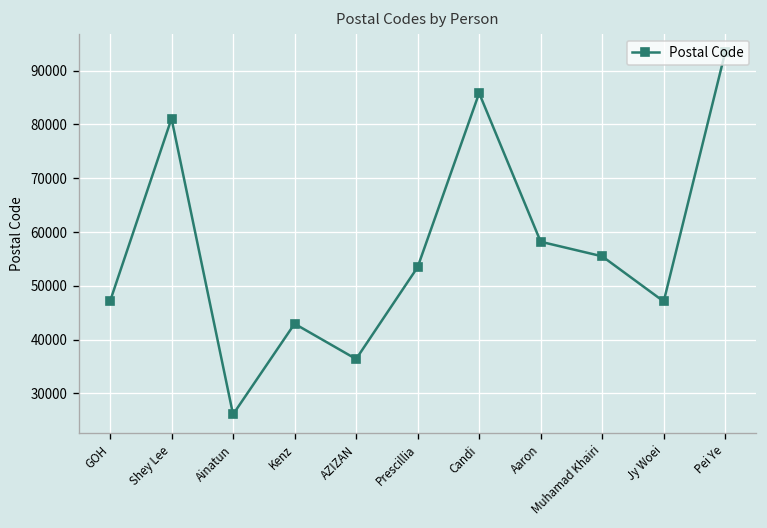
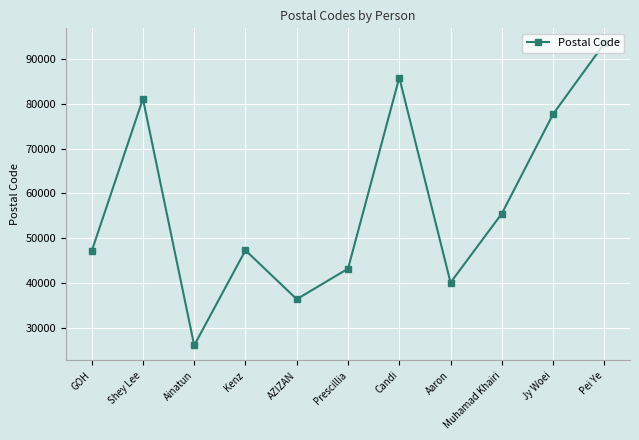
  {
    "GOH": 47000,
    "Shey Lee": 81000,
    "Ainatun": 26000,
-   "Kenz": 43000,
+   "Kenz": 47000,
    "AZIZAN": 36000,
-   "Prescillia": 53000,
+   "Prescillia": 43000,
    "Candi": 86000,
-   "Aaron": 58000,
+   "Aaron": 40000,
    "Muhamad Khairi": 55000,
-   "Jy Woei": 47000
+   "Jy Woei": 78000
  }
